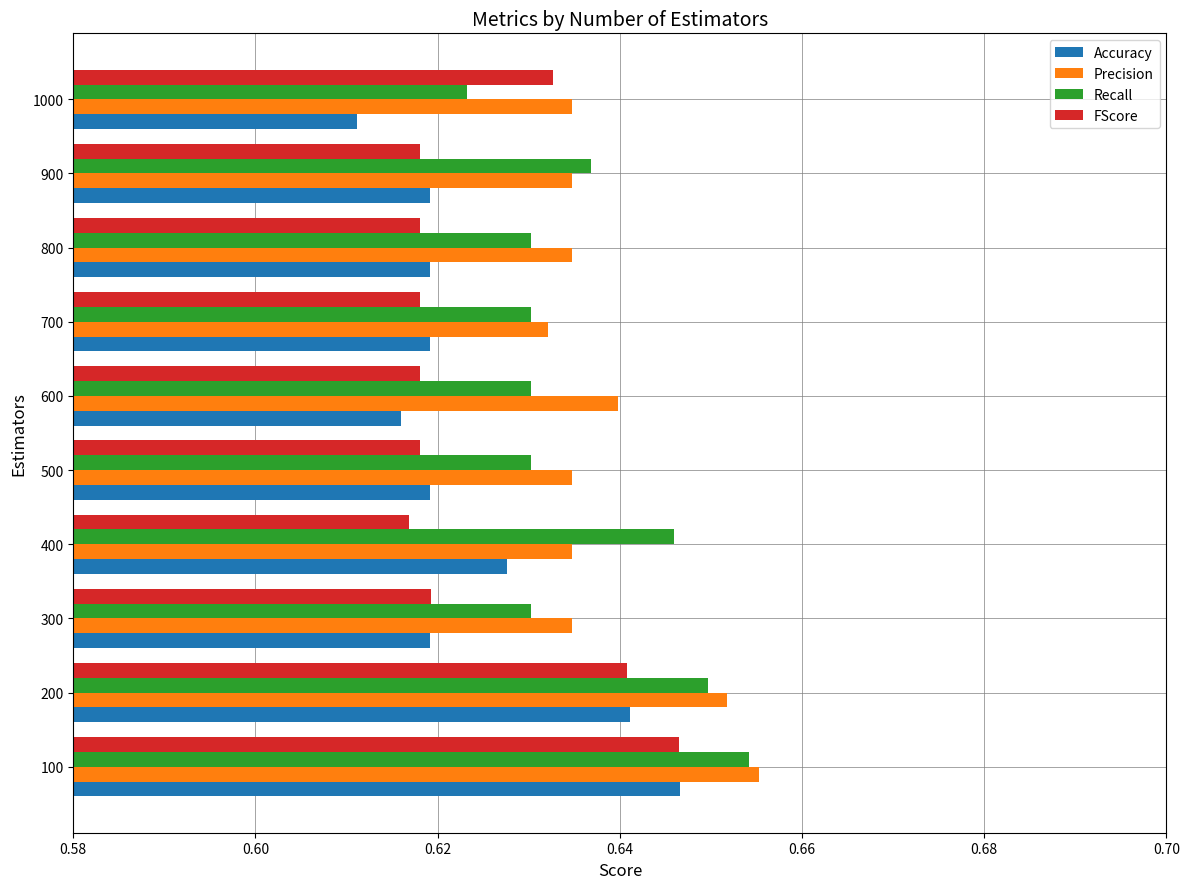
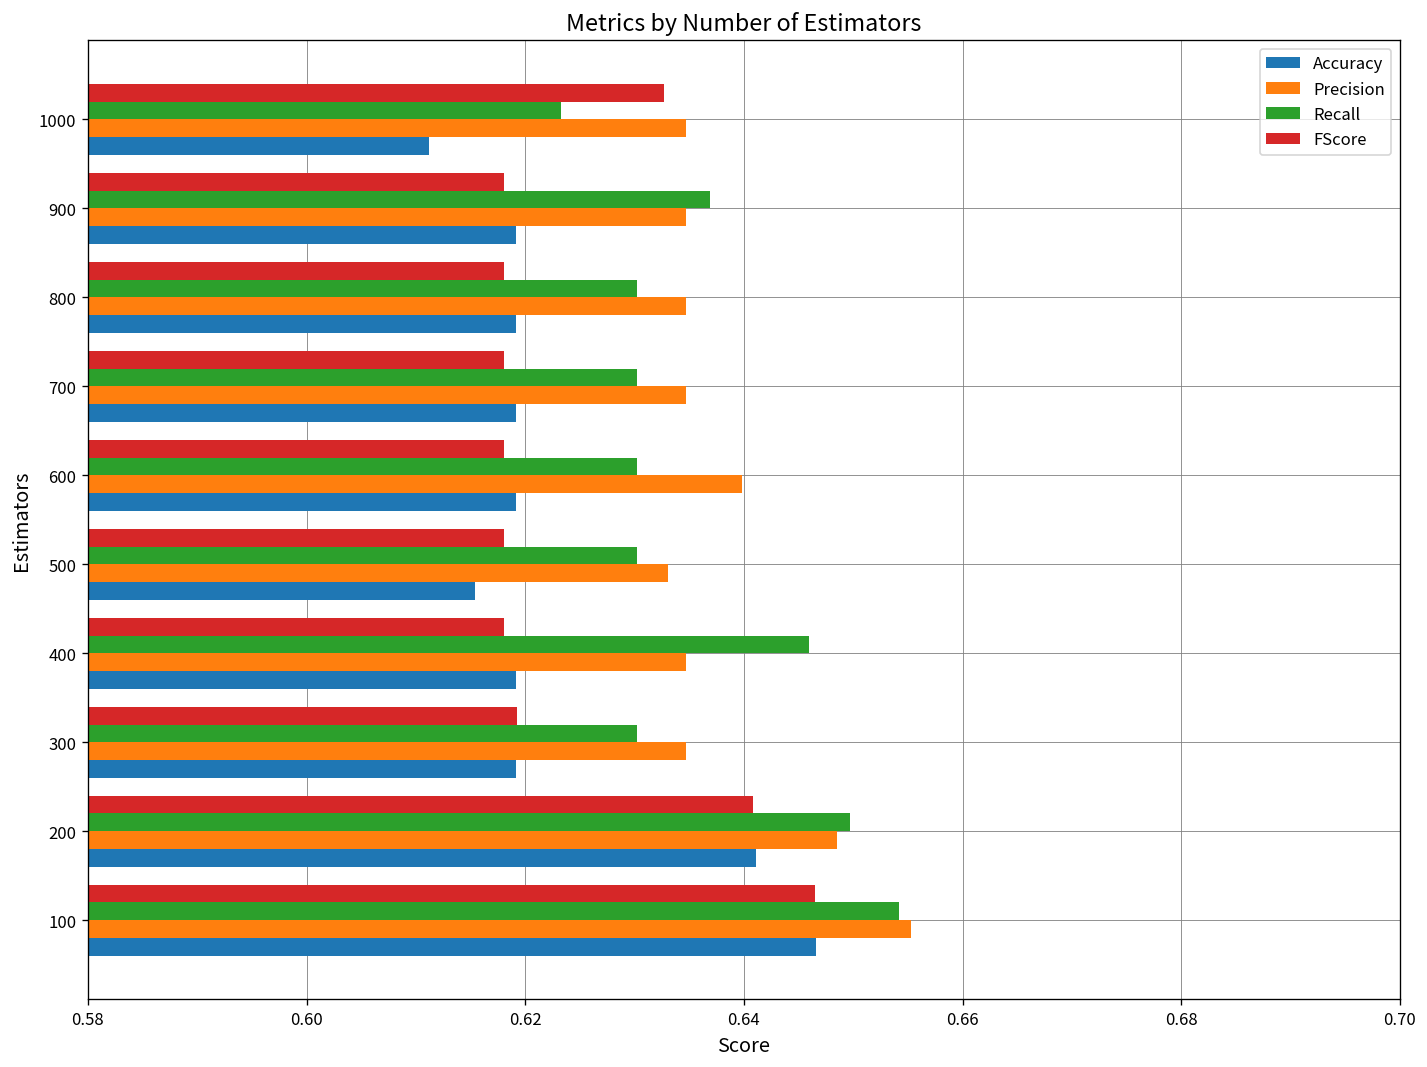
  {
    "Accuracy": {
      "1000": 0.611,
      "900": 0.619,
      "800": 0.619,
      "700": 0.619,
-     "600": 0.616,
-     "500": 0.619,
-     "400": 0.628,
+     "600": 0.619,
+     "500": 0.615,
+     "400": 0.619,
      "300": 0.619,
      "200": 0.641,
      "100": 0.647
    },
    "Precision": {
      "1000": 0.635,
      "900": 0.635,
      "800": 0.635,
-     "700": 0.632,
+     "700": 0.635,
      "600": 0.640,
-     "500": 0.635,
+     "500": 0.633,
      "400": 0.635,
      "300": 0.635,
-     "200": 0.652,
+     "200": 0.649,
      "100": 0.655
    },
    "Recall": {
      "1000": 0.623,
      "900": 0.637,
      "800": 0.630,
      "700": 0.630,
      "600": 0.630,
      "500": 0.630,
      "400": 0.646,
      "300": 0.630,
      "200": 0.650,
      "100": 0.654
    },
    "FScore": {
      "1000": 0.633,
      "900": 0.618,
      "800": 0.618,
      "700": 0.618,
      "600": 0.618,
      "500": 0.618,
-     "400": 0.617,
+     "400": 0.618,
      "300": 0.619,
      "200": 0.641,
      "100": 0.646
    }
  }
